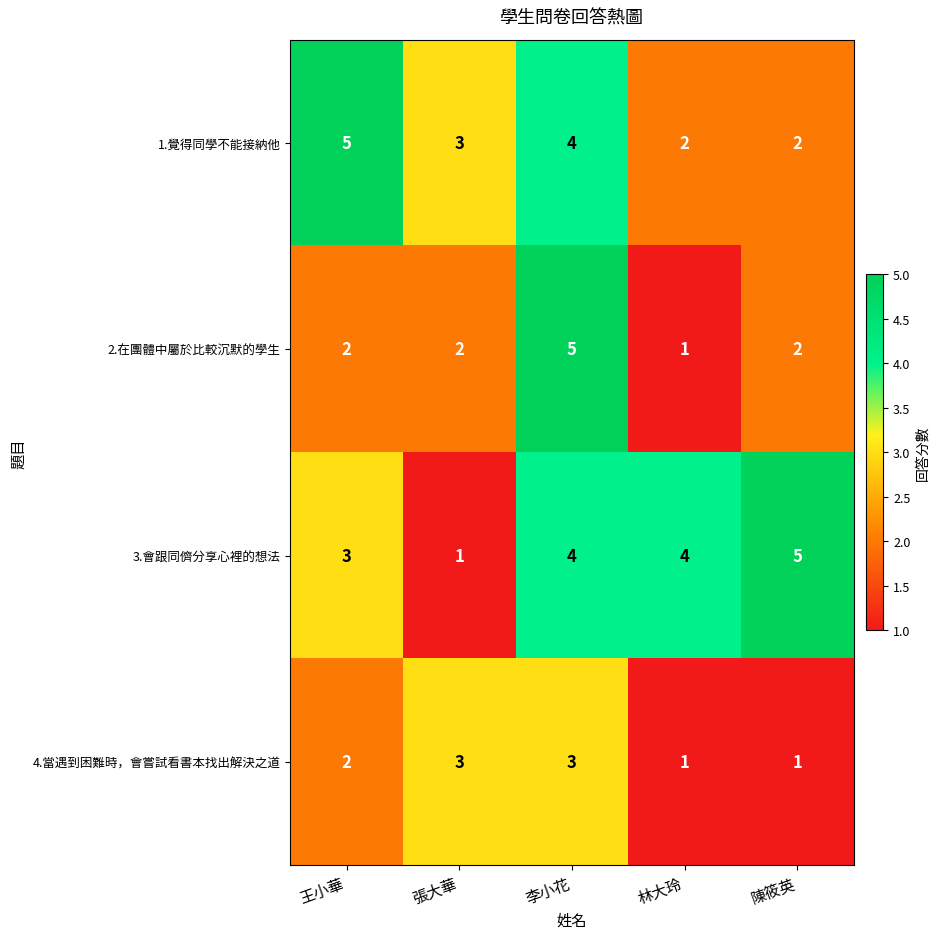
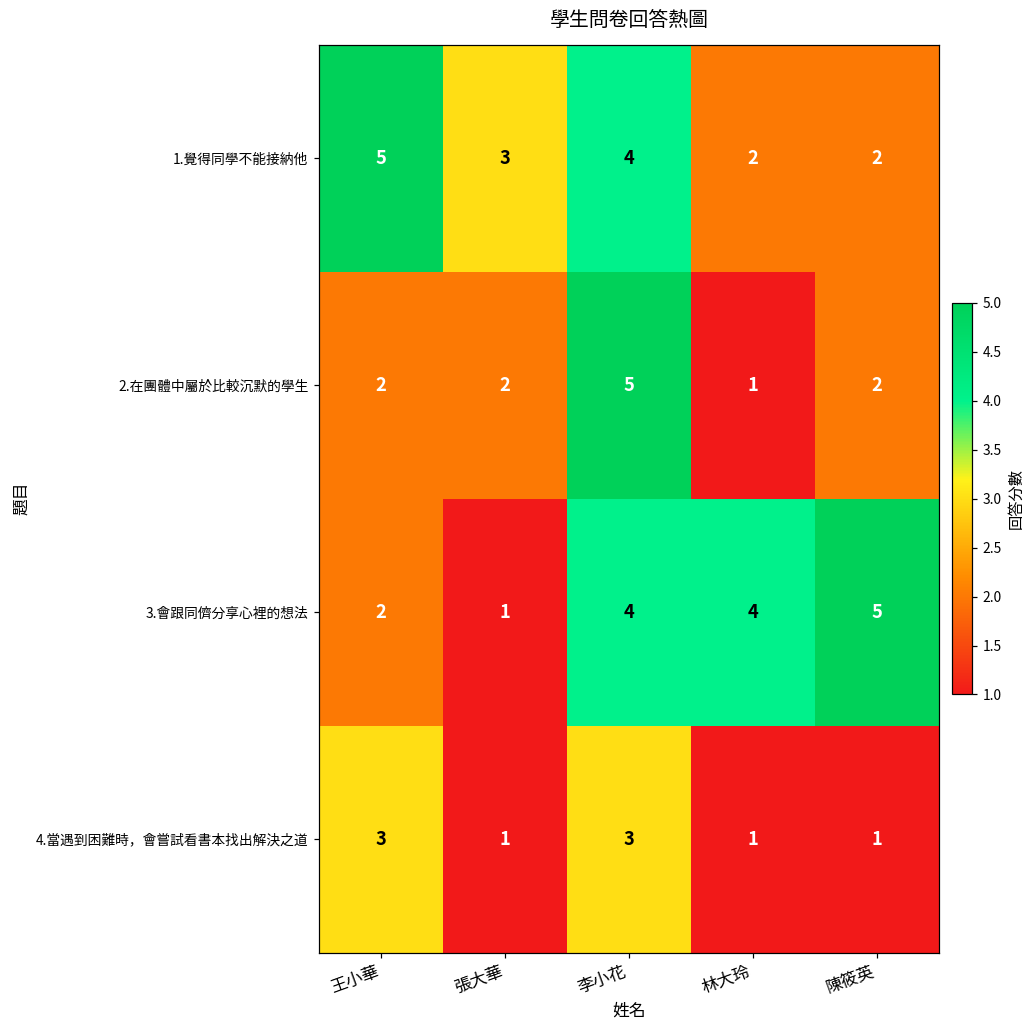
  {
    "1.覺得同學不能接納他": {
      "王小華": 5,
      "張大華": 3,
      "李小花": 4,
      "林大玲": 2,
      "陳筱英": 2
    },
    "2.在團體中屬於比較沉默的學生": {
      "王小華": 2,
      "張大華": 2,
      "李小花": 5,
      "林大玲": 1,
      "陳筱英": 2
    },
    "3.會跟同儕分享心裡的想法": {
-     "王小華": 3,
+     "王小華": 2,
      "張大華": 1,
      "李小花": 4,
      "林大玲": 4,
      "陳筱英": 5
    },
    "4.當遇到困難時，會嘗試看書本找出解決之道": {
-     "王小華": 2,
-     "張大華": 3,
+     "王小華": 3,
+     "張大華": 1,
      "李小花": 3,
      "林大玲": 1,
      "陳筱英": 1
    }
  }
